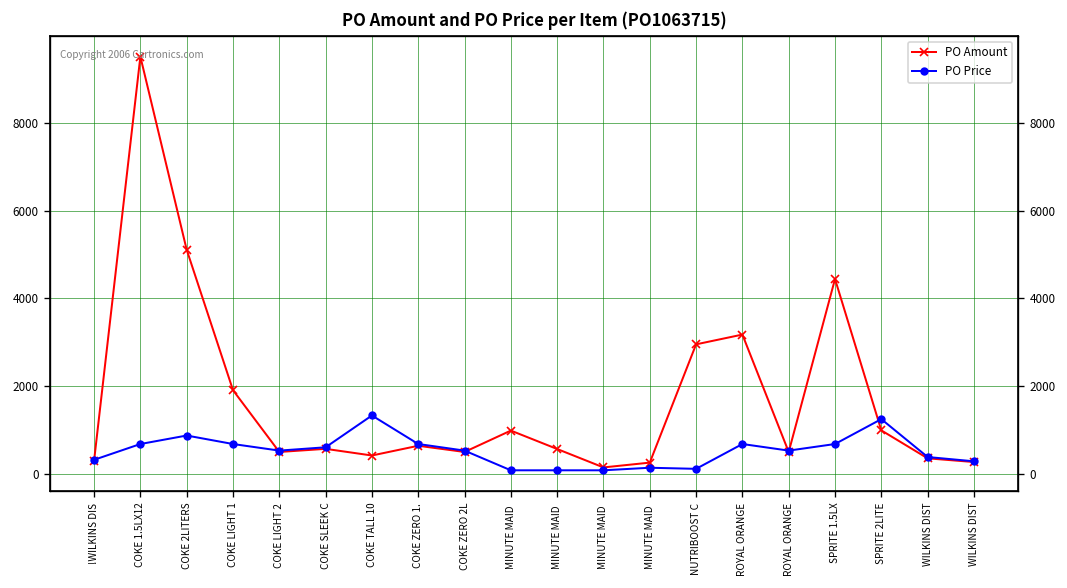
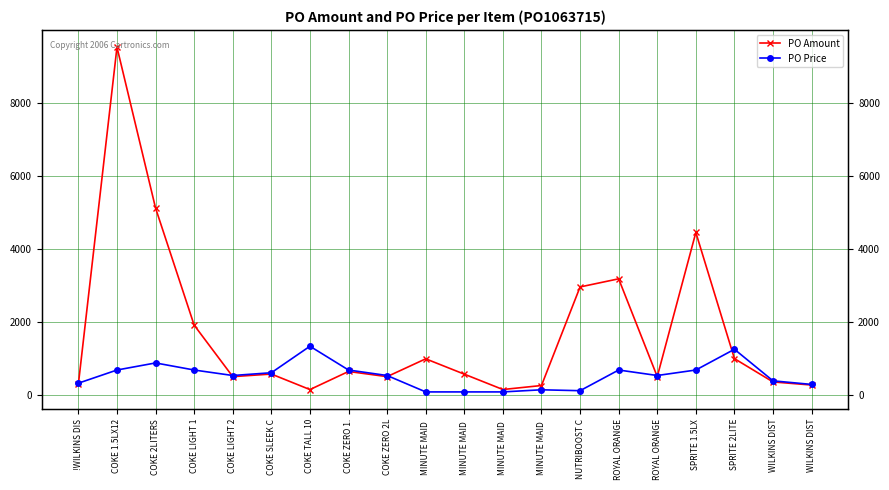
  {
    "PO Amount": {
      "COKE 2LITERS": 5100,
      "COKE LIGHT 1": 1900,
-     "COKE TALL 10": 400,
+     "COKE TALL 10": 100,
      "NUTRIBOOST C": 3000,
      "SPRITE 1.5LX": 4400,
      "SPRITE 2LITE": 1000
    },
    "PO Price": {
      "COKE 1.5LX12": 700,
      "COKE 2LITERS": 900,
      "COKE LIGHT 1": 700,
      "COKE TALL 10": 1300,
      "NUTRIBOOST C": 100,
      "SPRITE 1.5LX": 700,
      "SPRITE 2LITE": 1200
    }
  }
